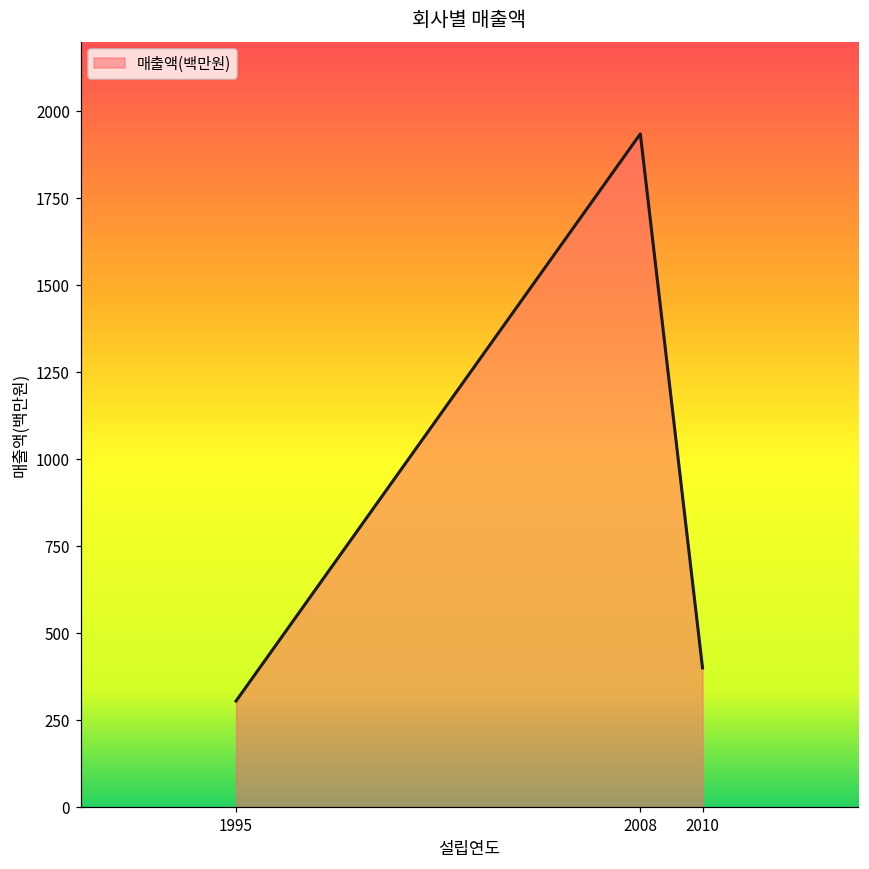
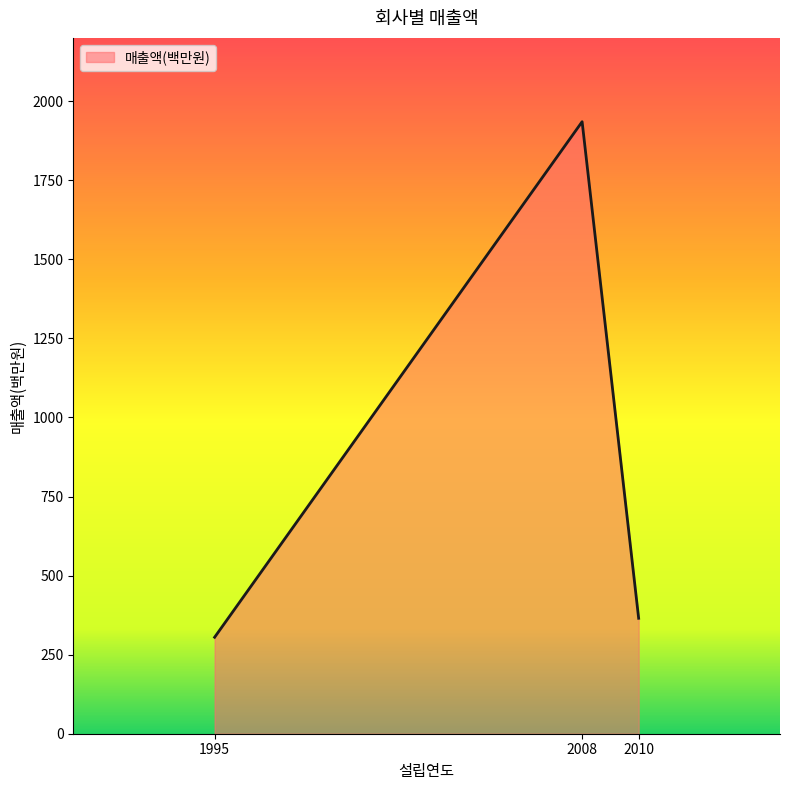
  {
    "1995": 310,
    "2008": 1940,
-   "2010": 400
+   "2010": 370
  }
